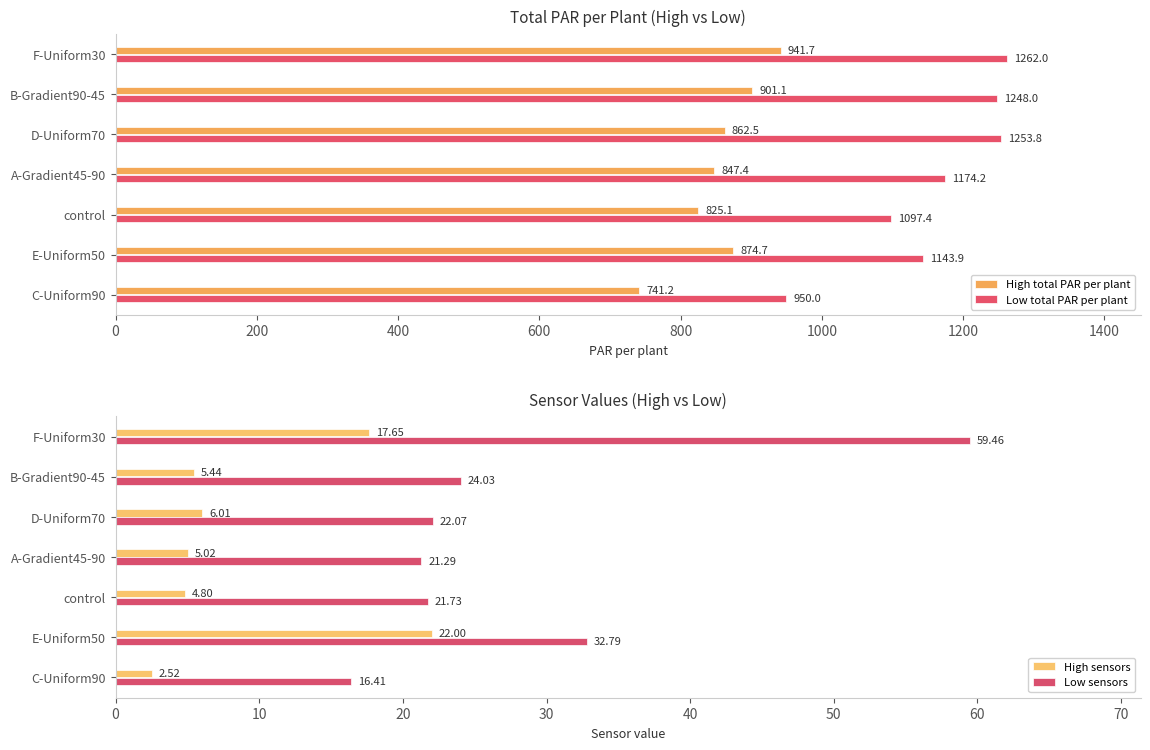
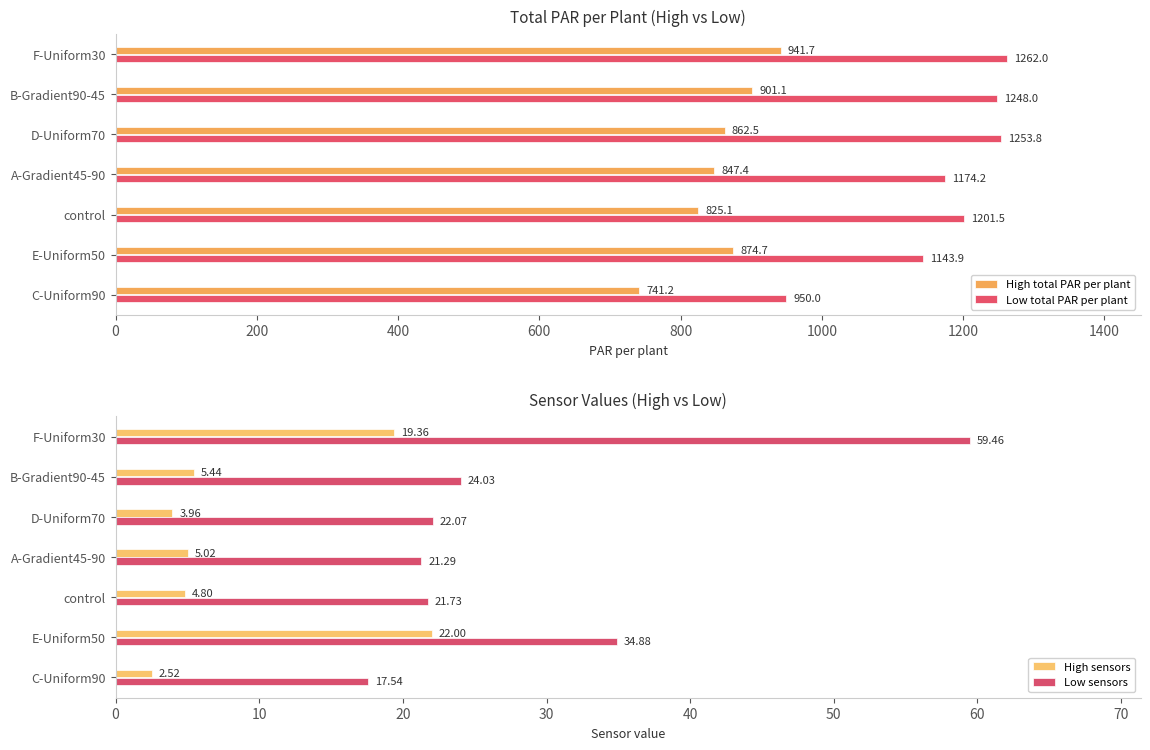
  {
    "Total PAR per Plant (High vs Low)": {
      "High total PAR per plant": {
        "F-Uniform30": 941.7,
        "B-Gradient90-45": 901.1,
        "D-Uniform70": 862.5,
        "A-Gradient45-90": 847.4,
        "control": 825.1,
        "E-Uniform50": 874.7,
        "C-Uniform90": 741.2
      },
      "Low total PAR per plant": {
        "F-Uniform30": 1262.0,
        "B-Gradient90-45": 1248.0,
        "D-Uniform70": 1253.8,
        "A-Gradient45-90": 1174.2,
-       "control": 1097.4,
+       "control": 1201.5,
        "E-Uniform50": 1143.9,
        "C-Uniform90": 950.0
      }
    },
    "Sensor Values (High vs Low)": {
      "High sensors": {
-       "F-Uniform30": 17.65,
+       "F-Uniform30": 19.36,
        "B-Gradient90-45": 5.44,
-       "D-Uniform70": 6.01,
+       "D-Uniform70": 3.96,
        "A-Gradient45-90": 5.02,
        "control": 4.80,
        "E-Uniform50": 22.00,
        "C-Uniform90": 2.52
      },
      "Low sensors": {
        "F-Uniform30": 59.46,
        "B-Gradient90-45": 24.03,
        "D-Uniform70": 22.07,
        "A-Gradient45-90": 21.29,
        "control": 21.73,
-       "E-Uniform50": 32.79,
-       "C-Uniform90": 16.41
+       "E-Uniform50": 34.88,
+       "C-Uniform90": 17.54
      }
    }
  }
